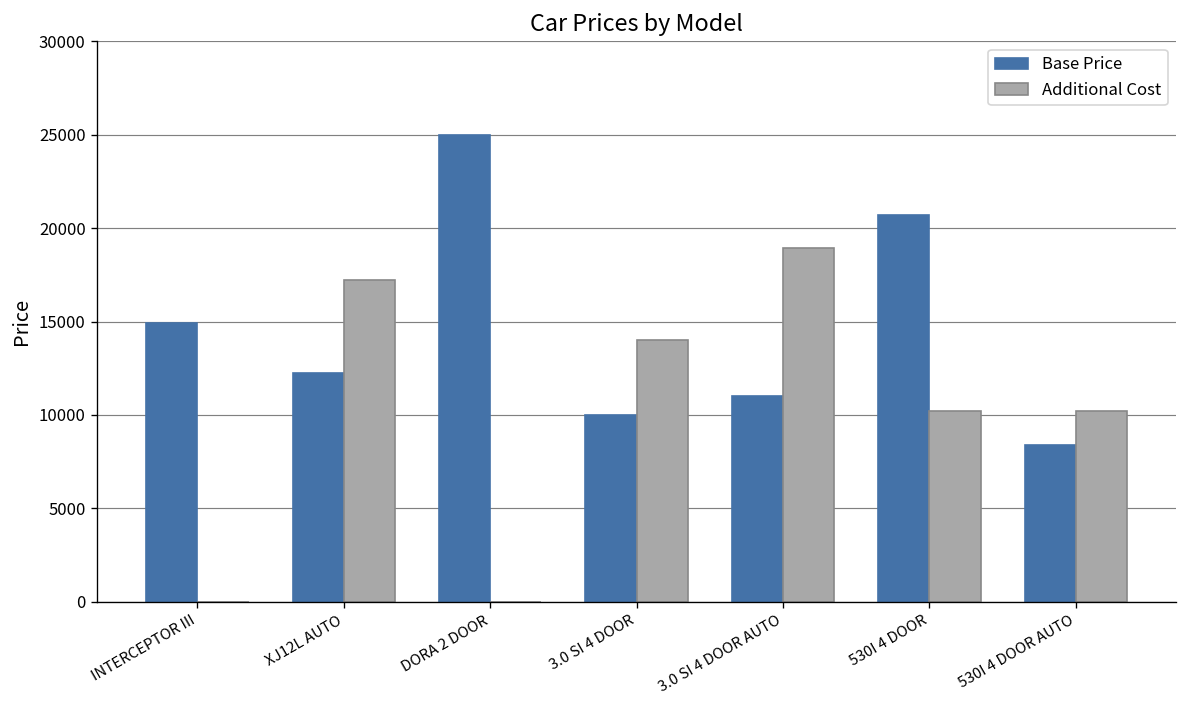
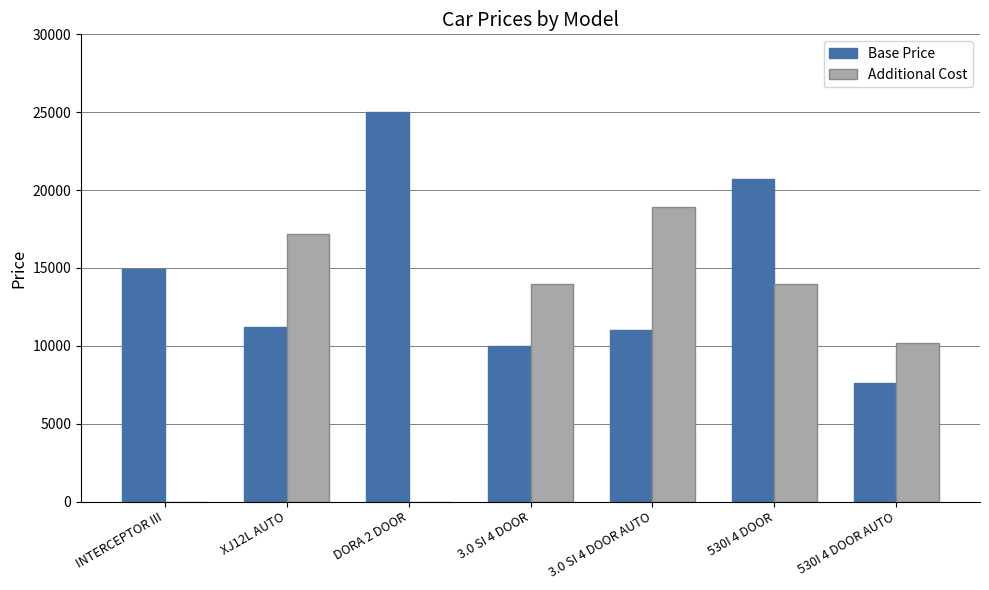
  {
    "Base Price": {
      "INTERCEPTOR III": 14900,
-     "XJ12L AUTO": 12300,
+     "XJ12L AUTO": 11200,
      "DORA 2 DOOR": 25000,
      "3.0 SI 4 DOOR": 10000,
      "3.0 SI 4 DOOR AUTO": 11000,
      "530I 4 DOOR": 20700,
-     "530I 4 DOOR AUTO": 8400
+     "530I 4 DOOR AUTO": 7600
    },
    "Additional Cost": {
      "INTERCEPTOR III": 0,
      "XJ12L AUTO": 17200,
      "DORA 2 DOOR": 0,
      "3.0 SI 4 DOOR": 14000,
      "3.0 SI 4 DOOR AUTO": 18900,
-     "530I 4 DOOR": 10200,
+     "530I 4 DOOR": 14000,
      "530I 4 DOOR AUTO": 10200
    }
  }
